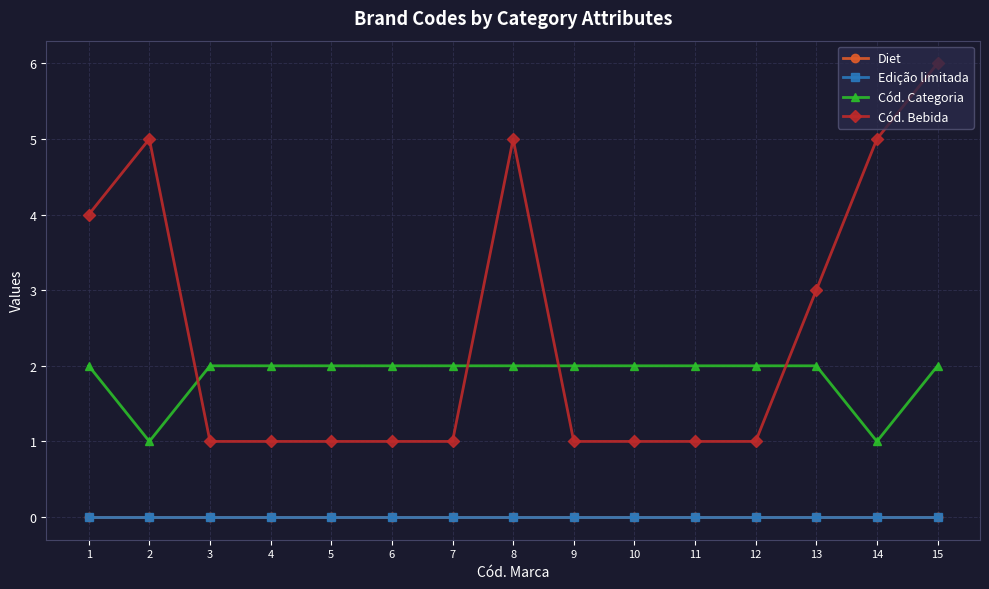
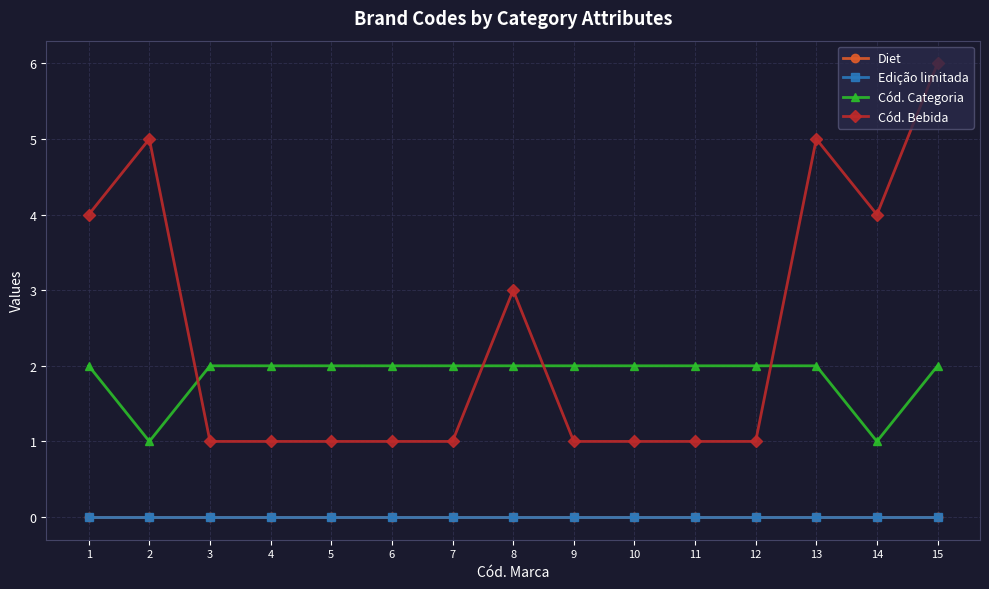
  {
    "Edição limitada": {
      "1": 0,
      "2": 0,
      "3": 0,
      "4": 0,
      "5": 0,
      "6": 0,
      "7": 0,
      "8": 0,
      "9": 0,
      "10": 0,
      "11": 0,
      "12": 0,
      "13": 0,
      "14": 0,
      "15": 0
    },
    "Cód. Categoria": {
      "1": 2,
      "2": 1,
      "3": 2,
      "4": 2,
      "5": 2,
      "6": 2,
      "7": 2,
      "8": 2,
      "9": 2,
      "10": 2,
      "11": 2,
      "12": 2,
      "13": 2,
      "14": 1,
      "15": 2
    },
    "Cód. Bebida": {
      "1": 4,
      "2": 5,
      "3": 1,
      "4": 1,
      "5": 1,
      "6": 1,
      "7": 1,
-     "8": 5,
+     "8": 3,
      "9": 1,
      "10": 1,
      "11": 1,
      "12": 1,
-     "13": 3,
-     "14": 5
+     "13": 5,
+     "14": 4
    }
  }
